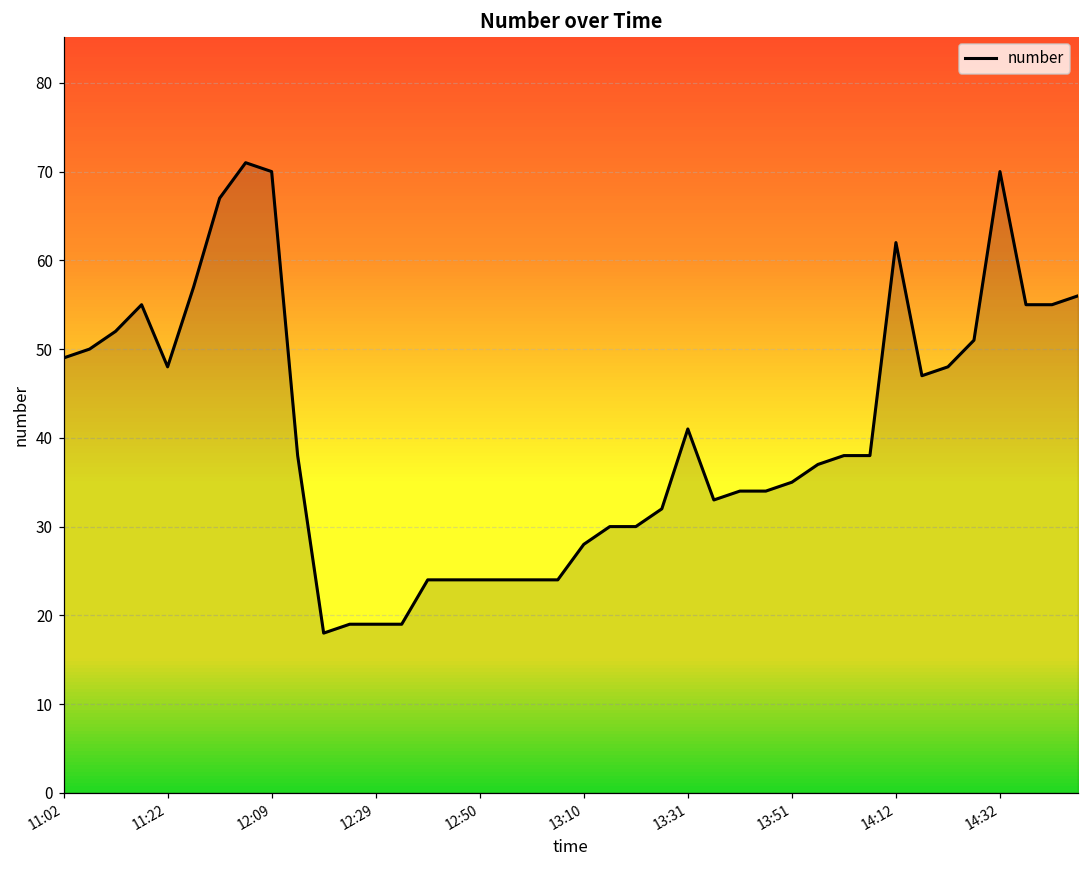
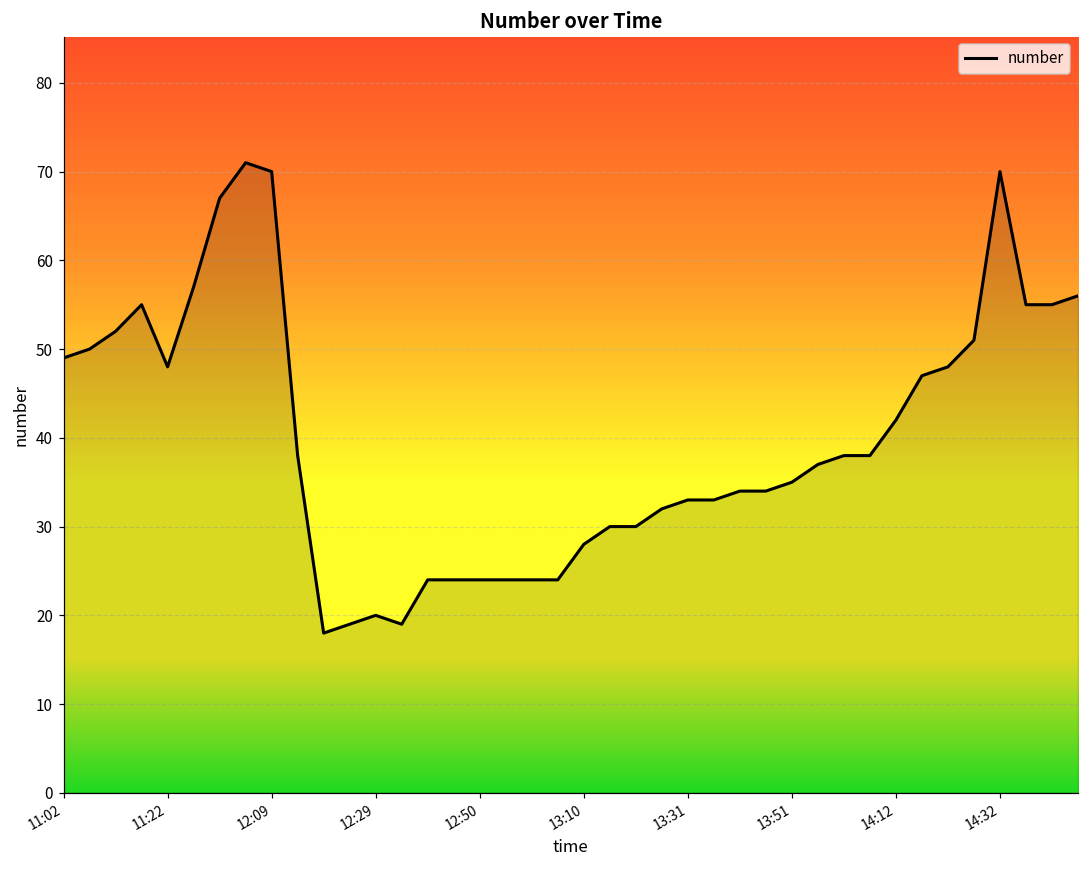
  {
    "11:02": 49,
    "11:22": 48,
    "12:09": 70,
-   "12:29": 19,
+   "12:29": 20,
    "12:50": 24,
    "13:10": 28,
-   "13:31": 41,
+   "13:31": 33,
    "13:51": 35,
-   "14:12": 62,
+   "14:12": 42,
    "14:32": 70
  }
